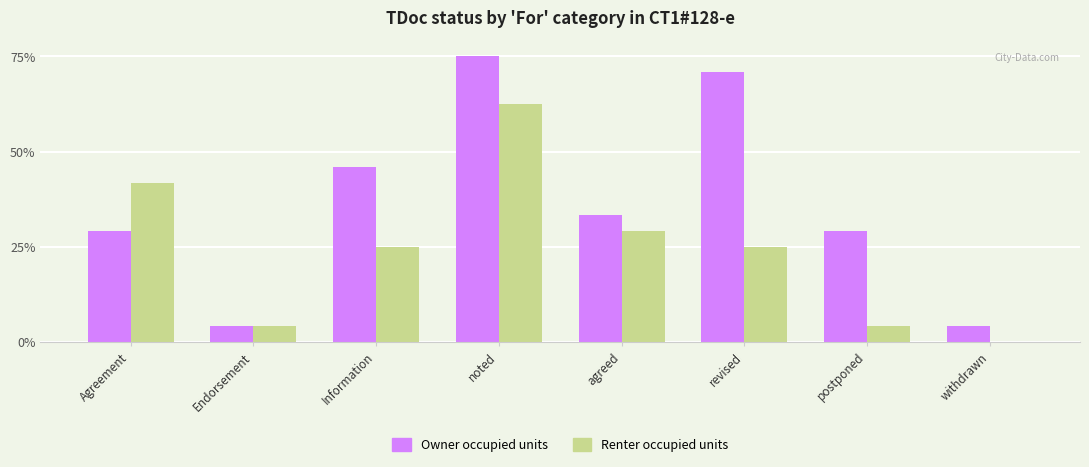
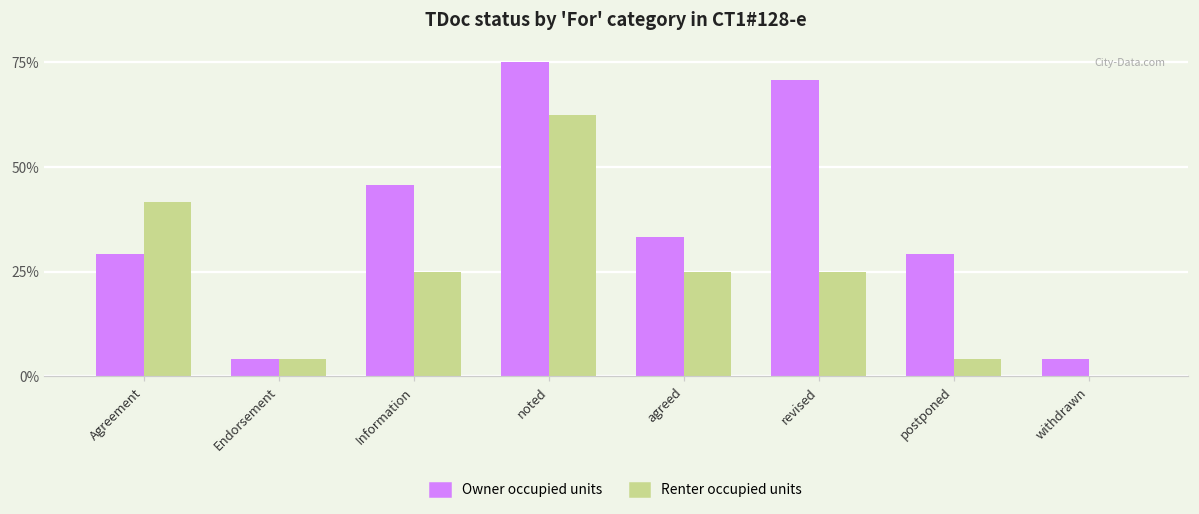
  {
    "Owner occupied units": {
      "Agreement": "29%",
      "Endorsement": "4%",
      "Information": "46%",
      "noted": "75%",
      "agreed": "33%",
      "revised": "71%",
      "postponed": "29%",
      "withdrawn": "4%"
    },
    "Renter occupied units": {
      "Agreement": "42%",
      "Endorsement": "4%",
      "Information": "25%",
      "noted": "63%",
-     "agreed": "29%",
+     "agreed": "25%",
      "revised": "25%",
      "postponed": "4%",
      "withdrawn": "0%"
    }
  }
